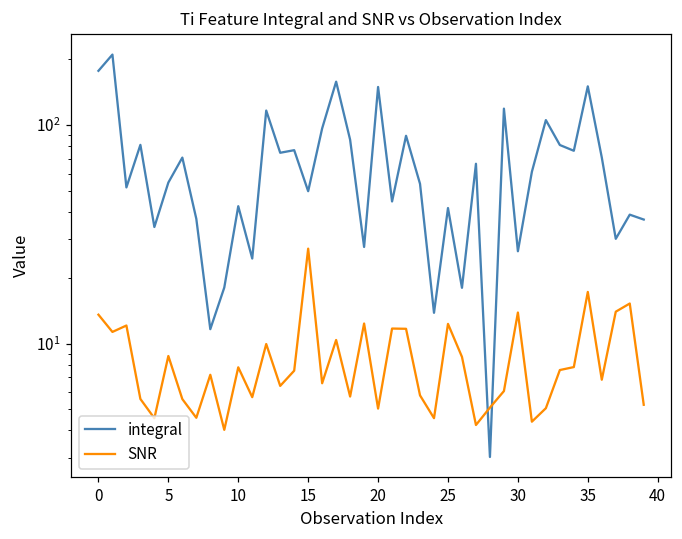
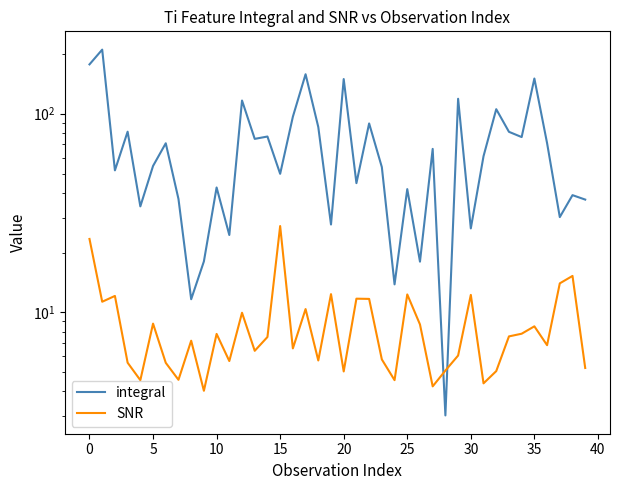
  {
    "integral": {
      "0": 180,
      "5": 55,
      "10": 43,
      "15": 50,
      "20": 150,
      "25": 42,
      "30": 26,
      "35": 150
    },
    "SNR": {
-     "0": 14,
+     "0": 23,
      "5": 9,
      "10": 7.8,
      "15": 27,
      "20": 5.0,
      "25": 12,
-     "30": 14,
-     "35": 17
+     "30": 12,
+     "35": 8.5
    }
  }
